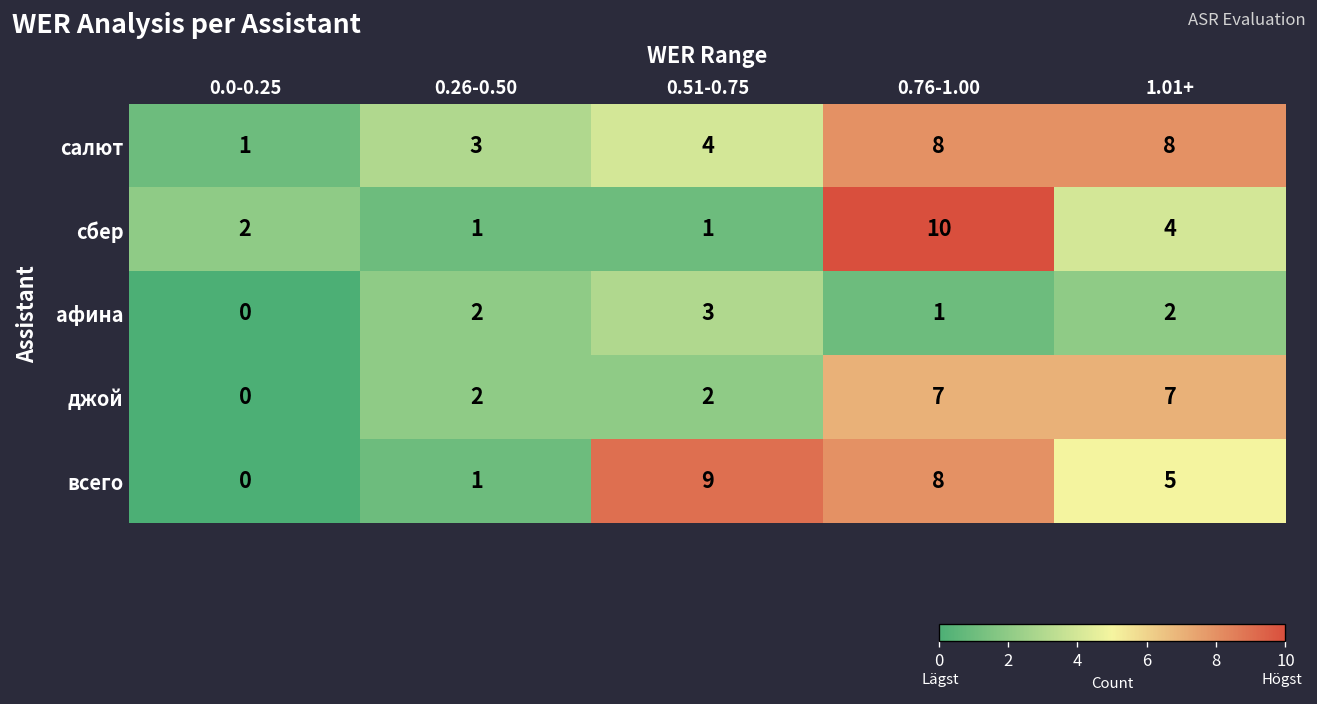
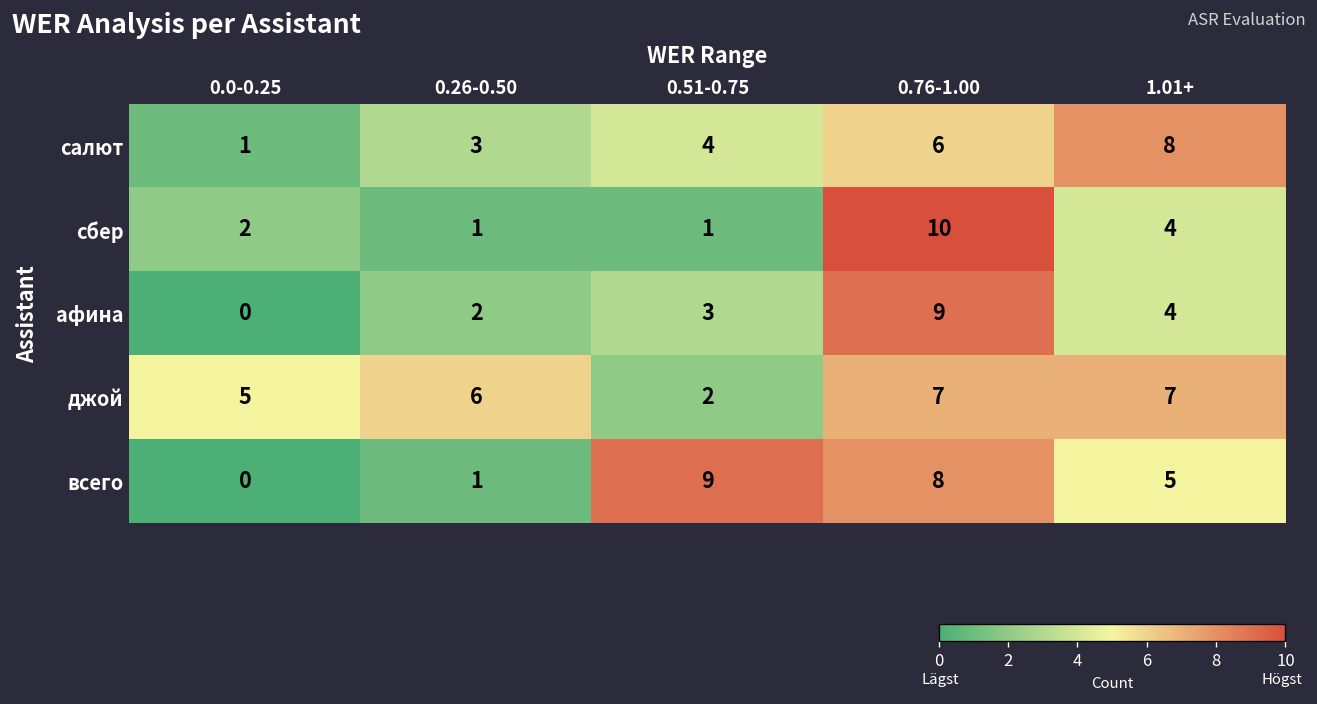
  {
    "салют": {
      "0.0-0.25": 1,
      "0.26-0.50": 3,
      "0.51-0.75": 4,
-     "0.76-1.00": 8,
+     "0.76-1.00": 6,
      "1.01+": 8
    },
    "сбер": {
      "0.0-0.25": 2,
      "0.26-0.50": 1,
      "0.51-0.75": 1,
      "0.76-1.00": 10,
      "1.01+": 4
    },
    "афина": {
      "0.0-0.25": 0,
      "0.26-0.50": 2,
      "0.51-0.75": 3,
-     "0.76-1.00": 1,
-     "1.01+": 2
+     "0.76-1.00": 9,
+     "1.01+": 4
    },
    "джой": {
-     "0.0-0.25": 0,
-     "0.26-0.50": 2,
+     "0.0-0.25": 5,
+     "0.26-0.50": 6,
      "0.51-0.75": 2,
      "0.76-1.00": 7,
      "1.01+": 7
    },
    "всего": {
      "0.0-0.25": 0,
      "0.26-0.50": 1,
      "0.51-0.75": 9,
      "0.76-1.00": 8,
      "1.01+": 5
    }
  }
